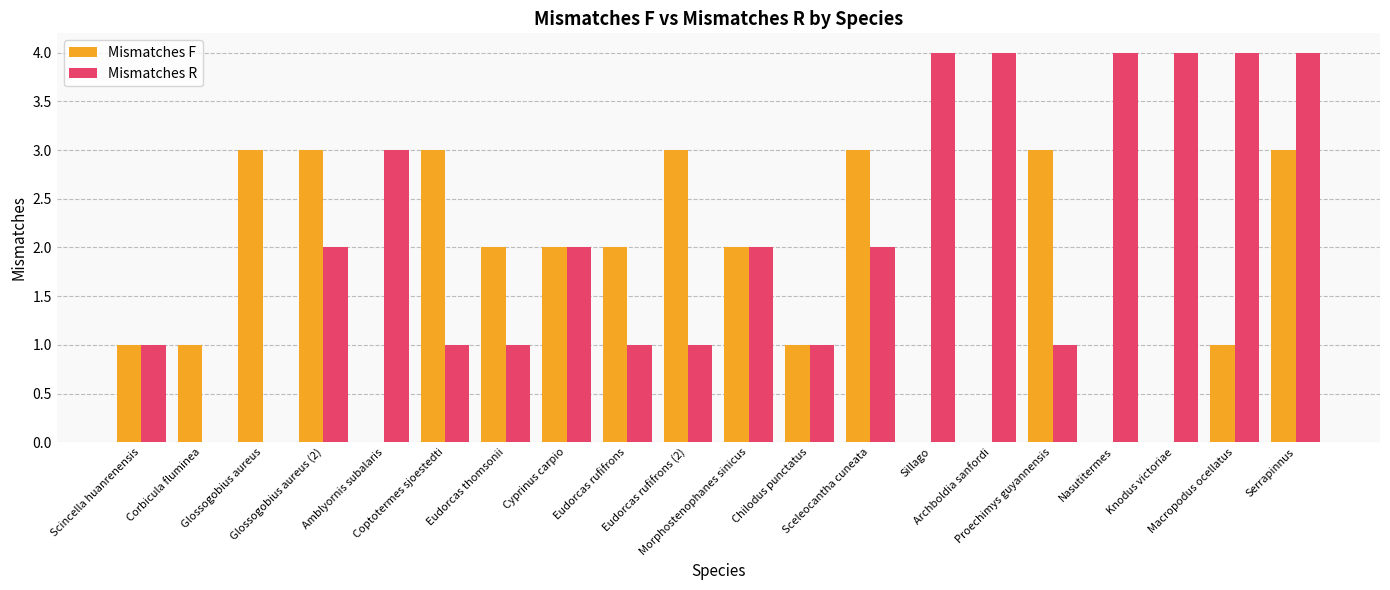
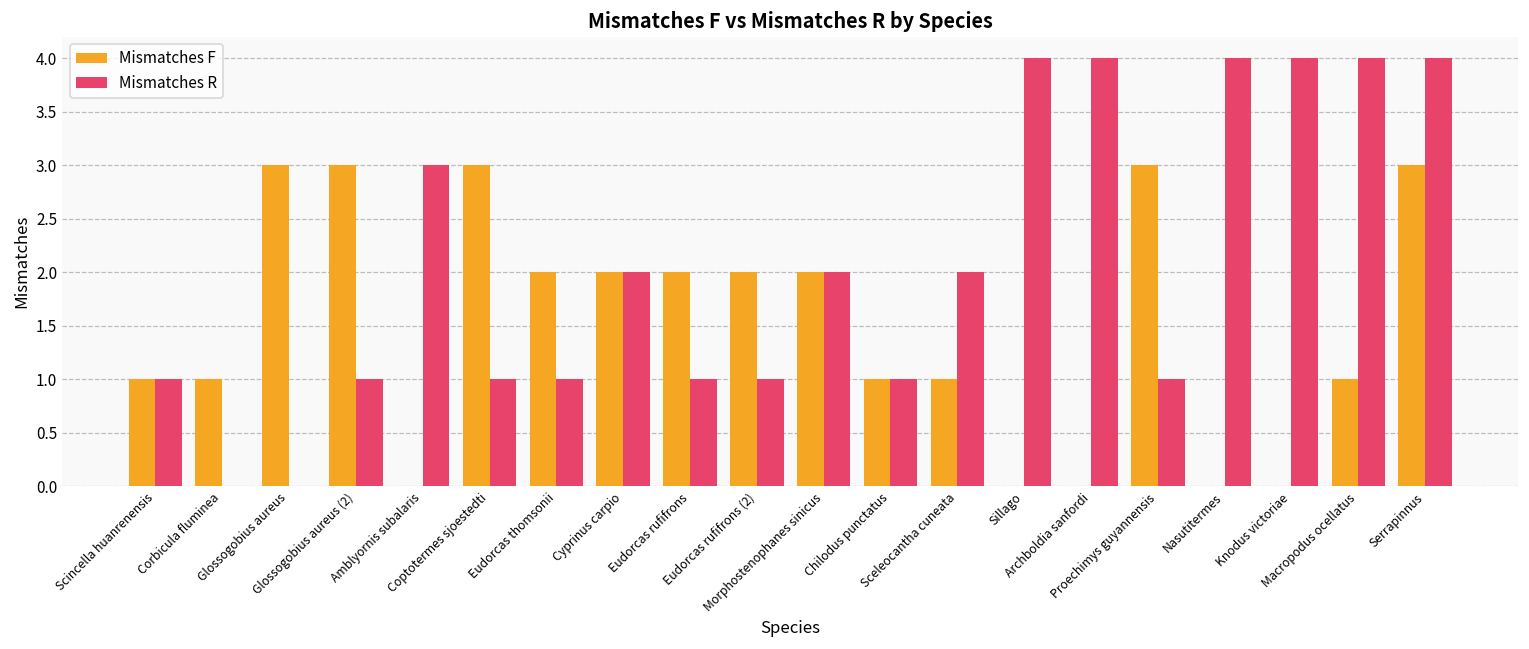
  {
    "Mismatches F": {
      "Scincella huanrenensis": 1,
      "Corbicula fluminea": 1,
      "Glossogobius aureus": 3,
      "Glossogobius aureus (2)": 3,
      "Amblyornis subalaris": 0,
      "Coptotermes sjoestedti": 3,
      "Eudorcas thomsonii": 2,
      "Cyprinus carpio": 2,
      "Eudorcas rufifrons": 2,
-     "Eudorcas rufifrons (2)": 3,
+     "Eudorcas rufifrons (2)": 2,
      "Morphostenophanes sinicus": 2,
      "Chilodus punctatus": 1,
-     "Sceleocantha cuneata": 3,
+     "Sceleocantha cuneata": 1,
      "Sillago": 0,
      "Archboldia sanfordi": 0,
      "Proechimys guyannensis": 3,
      "Nasutitermes": 0,
      "Knodus victoriae": 0,
      "Macropodus ocellatus": 1,
      "Serrapinnus": 3
    },
    "Mismatches R": {
      "Scincella huanrenensis": 1,
      "Corbicula fluminea": 0,
      "Glossogobius aureus": 0,
-     "Glossogobius aureus (2)": 2,
+     "Glossogobius aureus (2)": 1,
      "Amblyornis subalaris": 3,
      "Coptotermes sjoestedti": 1,
      "Eudorcas thomsonii": 1,
      "Cyprinus carpio": 2,
      "Eudorcas rufifrons": 1,
      "Eudorcas rufifrons (2)": 1,
      "Morphostenophanes sinicus": 2,
      "Chilodus punctatus": 1,
      "Sceleocantha cuneata": 2,
      "Sillago": 4,
      "Archboldia sanfordi": 4,
      "Proechimys guyannensis": 1,
      "Nasutitermes": 4,
      "Knodus victoriae": 4,
      "Macropodus ocellatus": 4,
      "Serrapinnus": 4
    }
  }
